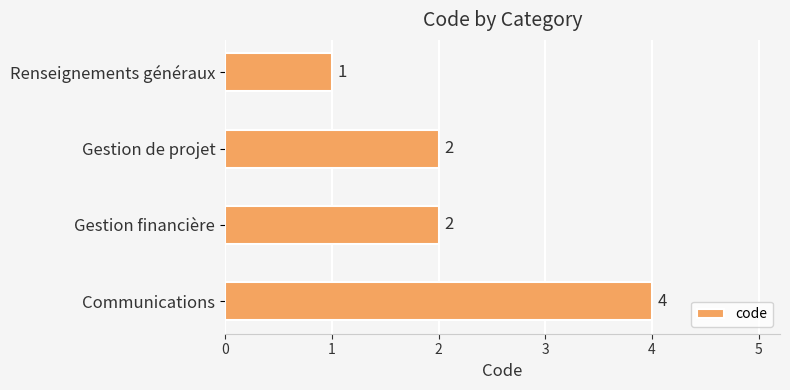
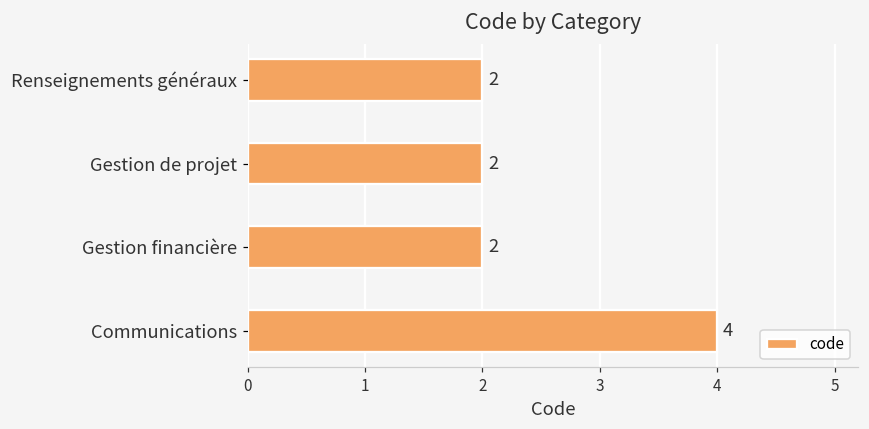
  {
-   "Renseignements généraux": 1,
+   "Renseignements généraux": 2,
    "Gestion de projet": 2,
    "Gestion financière": 2,
    "Communications": 4
  }
